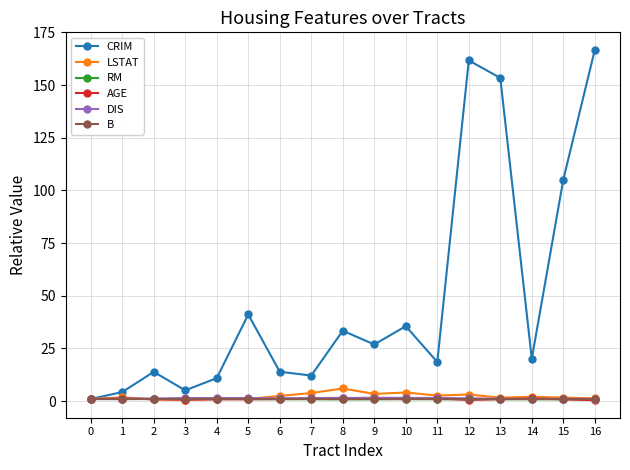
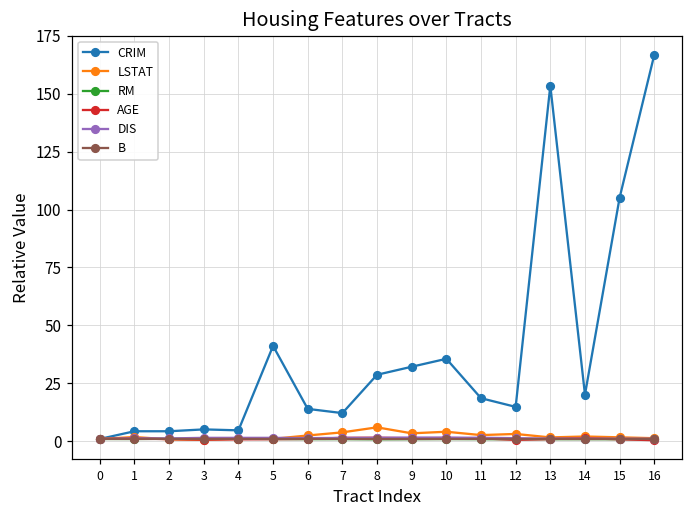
  {
    "CRIM": {
      "1": 4,
-     "2": 14,
+     "2": 4,
      "3": 5,
-     "4": 11,
+     "4": 5,
      "5": 41,
      "6": 14,
      "7": 12,
-     "8": 33,
-     "9": 27,
+     "8": 29,
+     "9": 32,
      "10": 36,
      "11": 19,
-     "12": 162,
+     "12": 15,
      "13": 153,
      "14": 20,
      "15": 105,
      "16": 167
    },
    "LSTAT": {
      "7": 4,
      "8": 6,
      "9": 3,
      "10": 4,
      "12": 3
    }
  }
